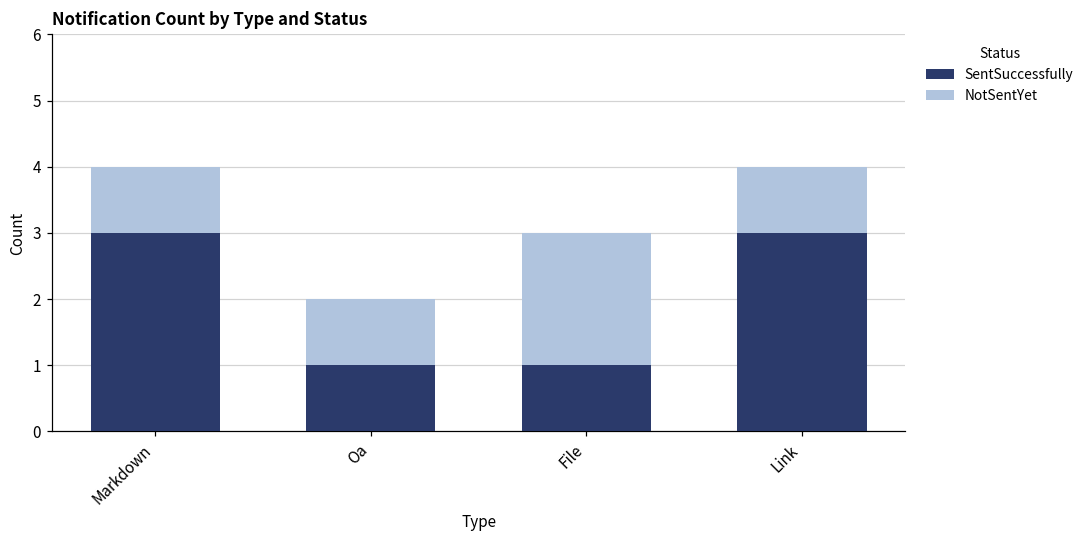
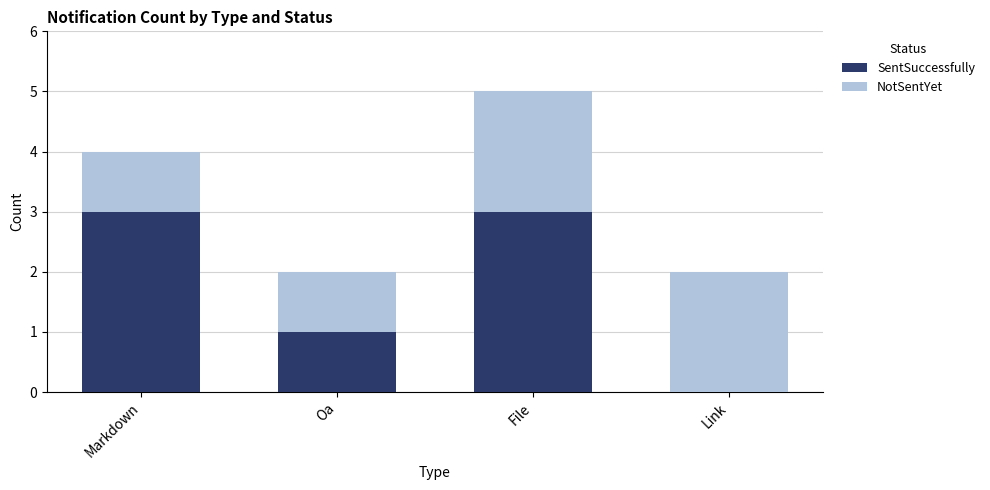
  {
    "SentSuccessfully": {
      "Markdown": 3,
      "Oa": 1,
-     "File": 1,
-     "Link": 3
+     "File": 3,
+     "Link": 0
    },
    "NotSentYet": {
      "Markdown": 1,
      "Oa": 1,
      "File": 2,
-     "Link": 1
+     "Link": 2
    }
  }
